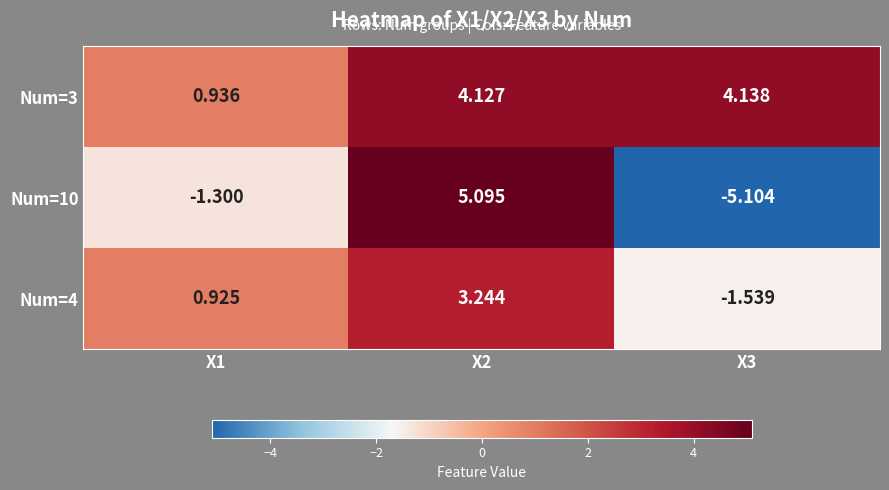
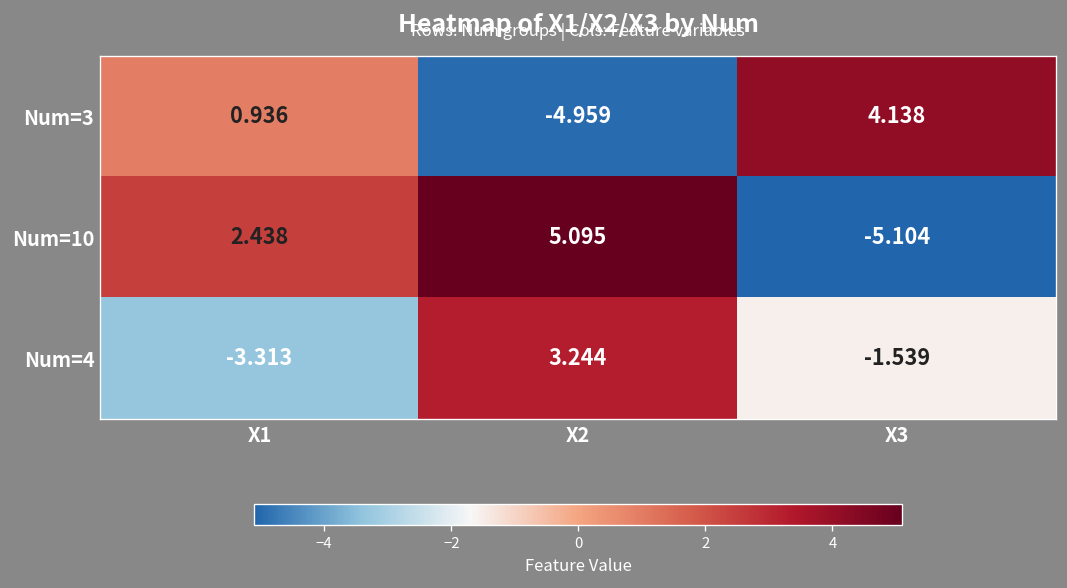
  {
    "Num=3": {
      "X1": 0.936,
-     "X2": 4.127,
+     "X2": -4.959,
      "X3": 4.138
    },
    "Num=10": {
-     "X1": -1.300,
+     "X1": 2.438,
      "X2": 5.095,
      "X3": -5.104
    },
    "Num=4": {
-     "X1": 0.925,
+     "X1": -3.313,
      "X2": 3.244,
      "X3": -1.539
    }
  }
